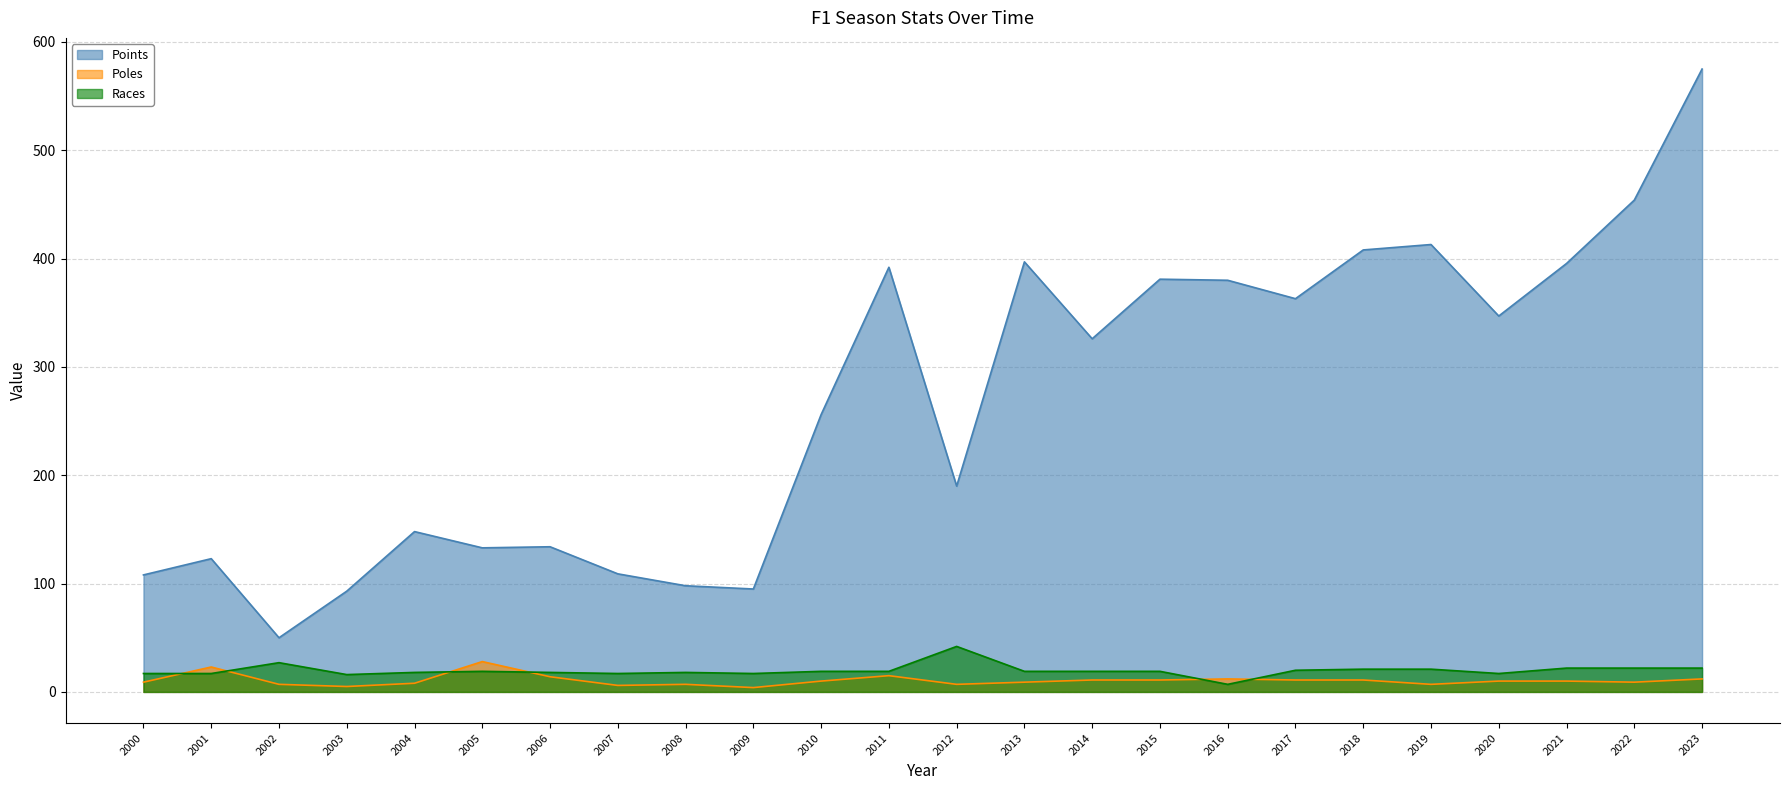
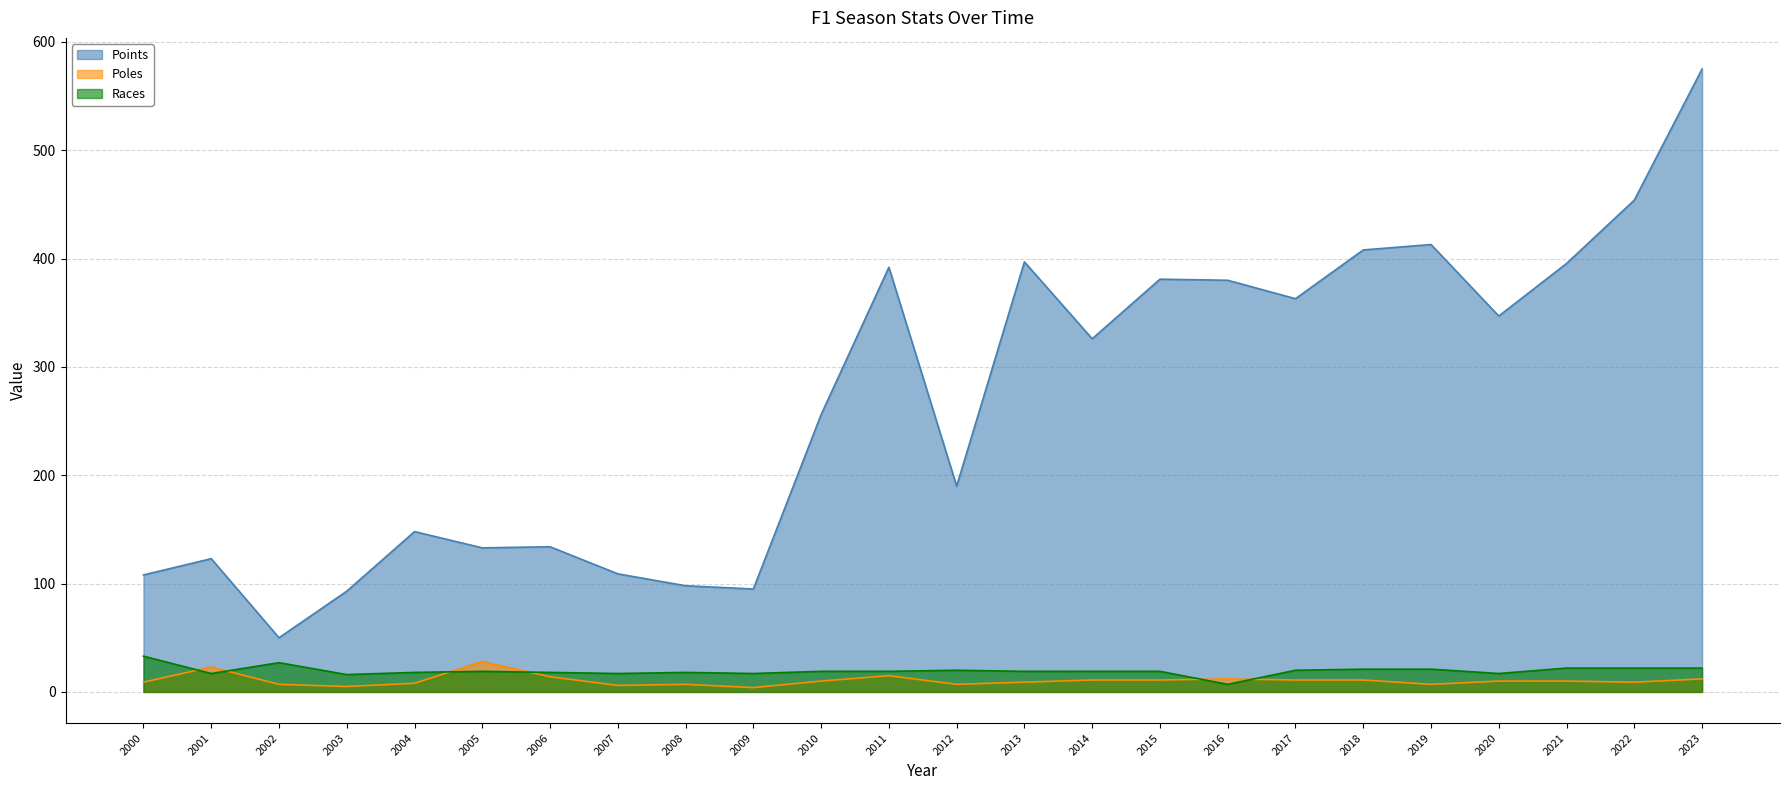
  {
    "Points": {
      "2000": 108,
      "2001": 123,
      "2002": 50,
      "2003": 93,
      "2004": 148,
      "2005": 133,
      "2006": 134,
      "2007": 109,
      "2008": 98,
      "2009": 95,
      "2010": 256,
      "2011": 392,
      "2012": 190,
      "2013": 397,
      "2014": 326,
      "2015": 381,
      "2016": 380,
      "2017": 363,
      "2018": 408,
      "2019": 413,
      "2020": 347,
      "2021": 396,
      "2022": 454,
      "2023": 575
    },
    "Poles": {
      "2000": 9,
      "2001": 23,
      "2002": 7,
      "2003": 5,
      "2004": 8,
      "2005": 28,
      "2006": 14,
      "2007": 6,
      "2008": 7,
      "2009": 4,
      "2010": 10,
      "2011": 15,
      "2012": 7,
      "2013": 9,
      "2014": 11,
      "2015": 11,
      "2016": 12,
      "2017": 11,
      "2018": 11,
      "2019": 7,
      "2020": 10,
      "2021": 10,
      "2022": 9,
      "2023": 12
    },
    "Races": {
-     "2000": 17,
+     "2000": 33,
      "2001": 17,
      "2002": 27,
      "2003": 16,
      "2004": 18,
      "2005": 19,
      "2006": 18,
      "2007": 17,
      "2008": 18,
      "2009": 17,
      "2010": 19,
      "2011": 19,
-     "2012": 42,
+     "2012": 20,
      "2013": 19,
      "2014": 19,
      "2015": 19,
      "2016": 7,
      "2017": 20,
      "2018": 21,
      "2019": 21,
      "2020": 17,
      "2021": 22,
      "2022": 22,
      "2023": 22
    }
  }
